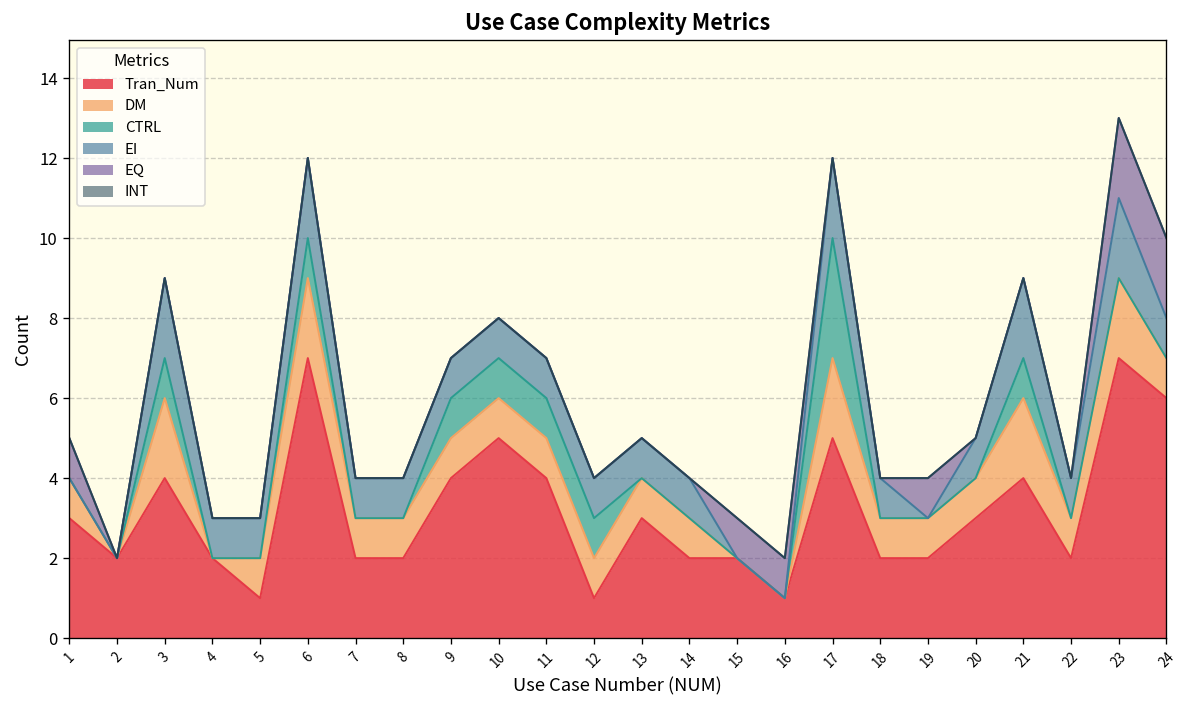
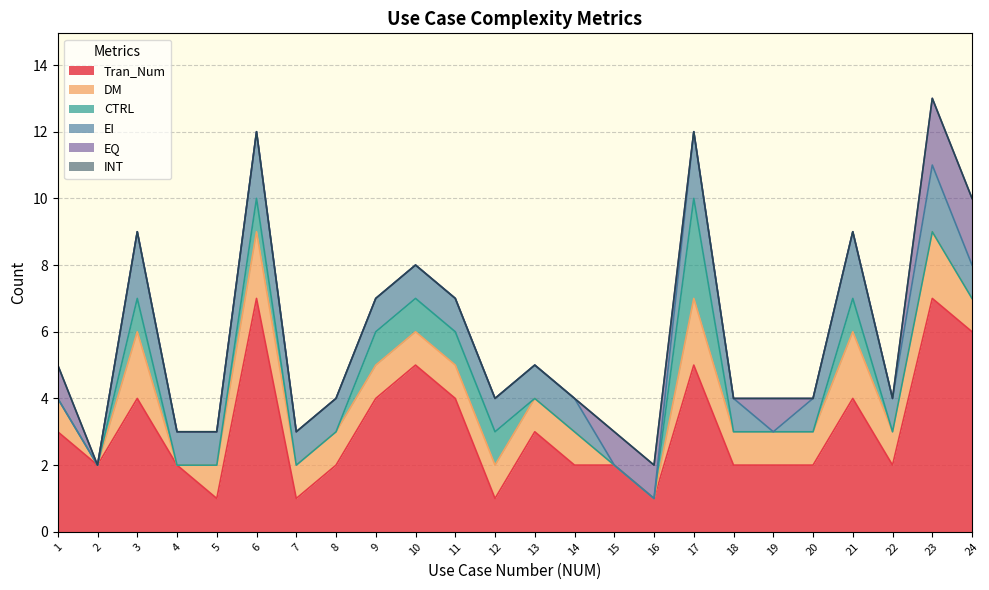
  {
    "Tran_Num": {
      "1": 3,
      "3": 4,
      "5": 1,
      "6": 7,
-     "7": 2,
+     "7": 1,
      "8": 2,
      "9": 4,
      "10": 5,
      "11": 4,
      "12": 1,
      "13": 3,
      "14": 2,
      "17": 5,
      "18": 2,
      "19": 2,
-     "20": 3,
+     "20": 2,
      "21": 4,
      "22": 2,
      "23": 7,
      "24": 6
    },
    "DM": {
      "3": 6,
      "6": 9,
      "9": 5,
      "10": 6,
      "11": 5,
      "12": 2,
      "17": 7,
      "21": 6
    }
  }
